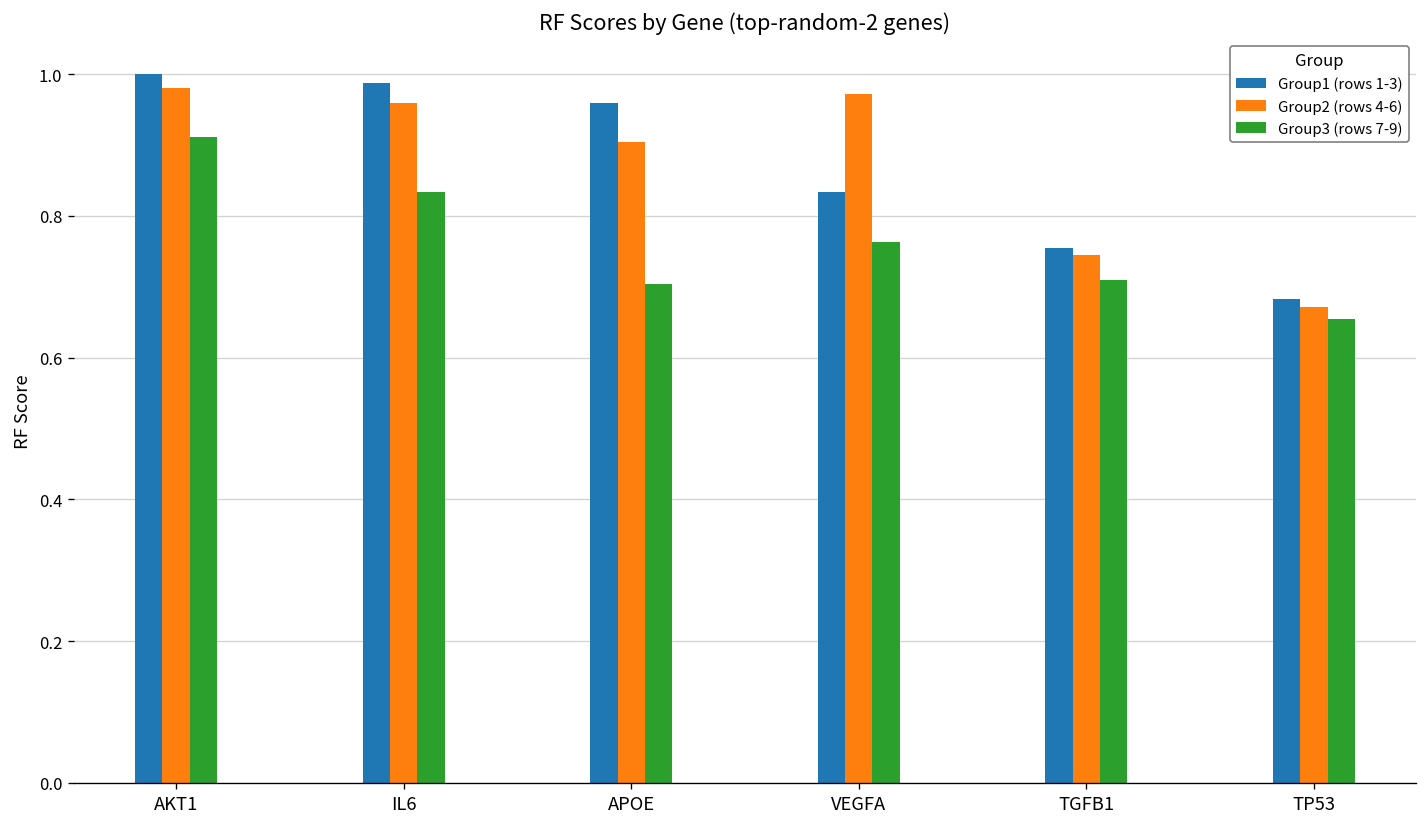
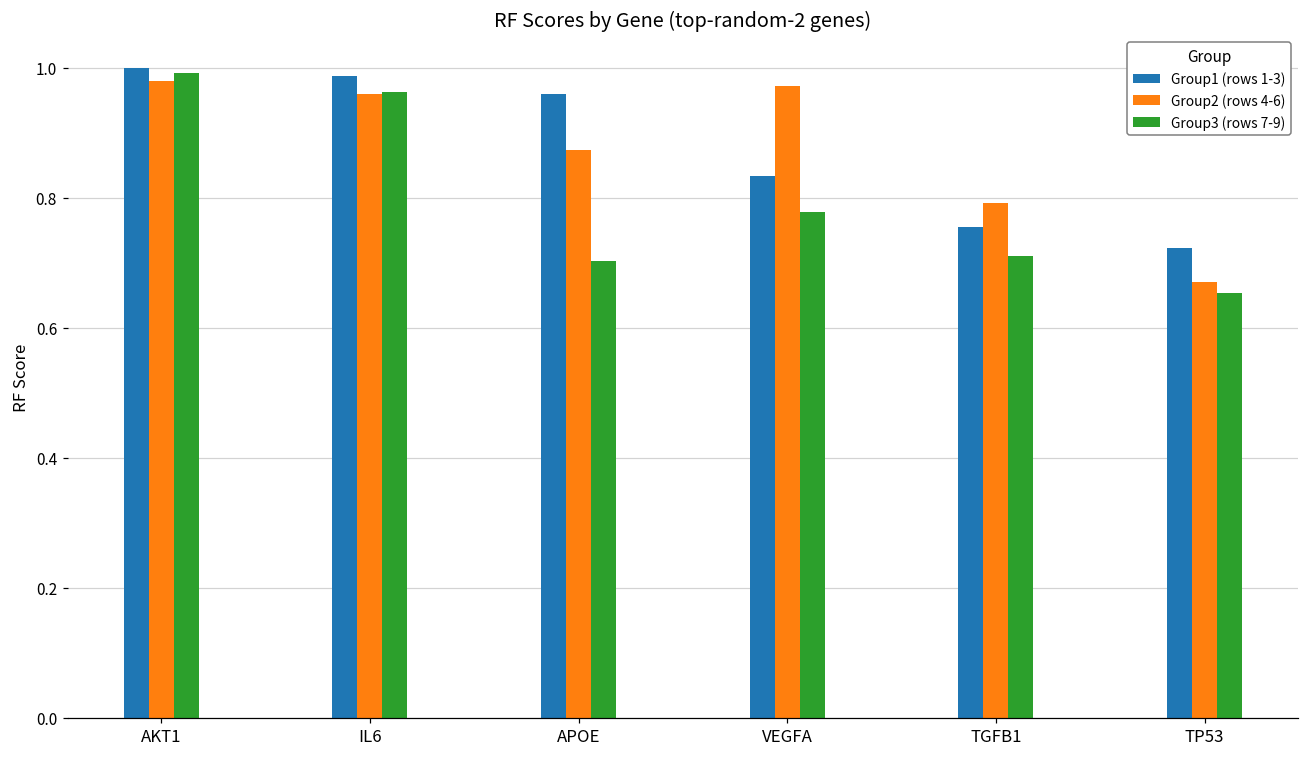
  {
    "Group1 (rows 1-3)": {
      "AKT1": 1.00,
      "IL6": 0.99,
      "APOE": 0.96,
      "VEGFA": 0.83,
      "TGFB1": 0.76,
-     "TP53": 0.68
+     "TP53": 0.72
    },
    "Group2 (rows 4-6)": {
      "AKT1": 0.98,
      "IL6": 0.96,
-     "APOE": 0.90,
+     "APOE": 0.87,
      "VEGFA": 0.97,
-     "TGFB1": 0.74,
+     "TGFB1": 0.79,
      "TP53": 0.67
    },
    "Group3 (rows 7-9)": {
-     "AKT1": 0.91,
-     "IL6": 0.83,
+     "AKT1": 0.99,
+     "IL6": 0.96,
      "APOE": 0.70,
-     "VEGFA": 0.76,
+     "VEGFA": 0.78,
      "TGFB1": 0.71,
      "TP53": 0.65
    }
  }
